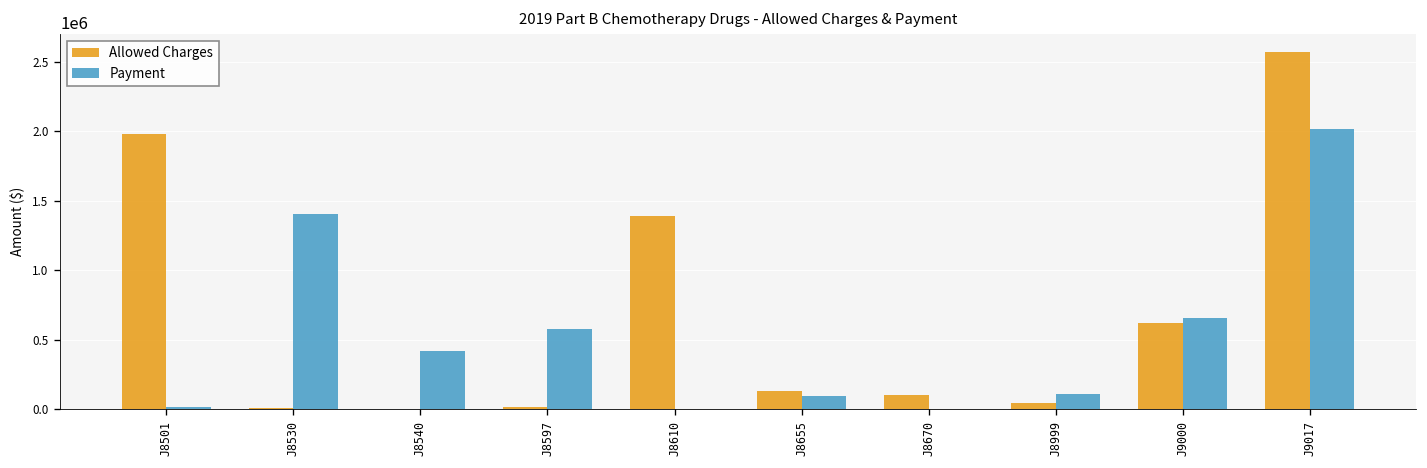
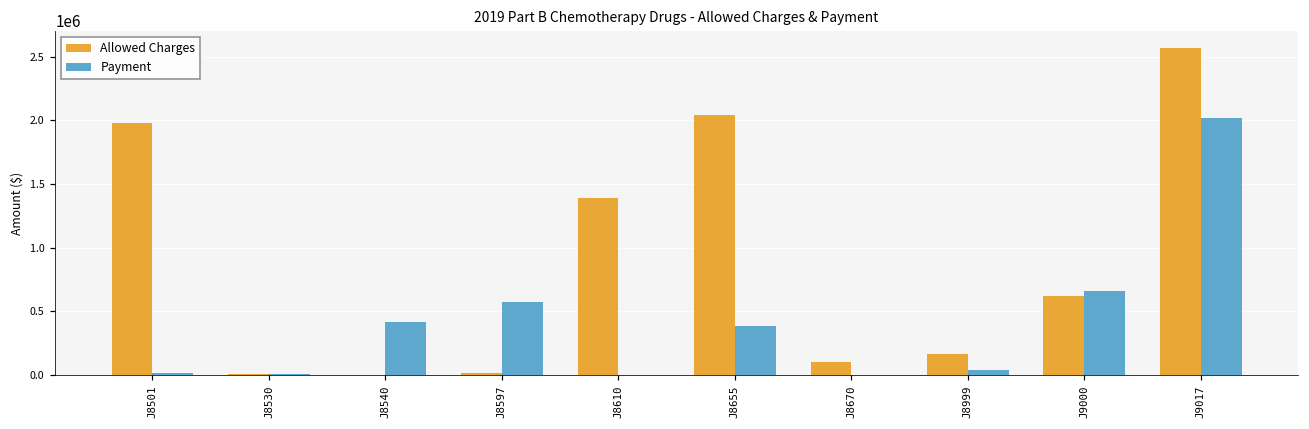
  {
    "Allowed Charges": {
      "J8501": 1980000,
      "J8610": 1390000,
-     "J8655": 130000,
+     "J8655": 2050000,
      "J8670": 100000,
-     "J8999": 50000,
+     "J8999": 170000,
      "J9000": 620000,
      "J9017": 2570000
    },
    "Payment": {
-     "J8530": 1410000,
+     "J8530": 0,
      "J8540": 420000,
      "J8597": 580000,
-     "J8655": 100000,
-     "J8999": 110000,
+     "J8655": 380000,
+     "J8999": 40000,
      "J9000": 660000,
      "J9017": 2020000
    }
  }
